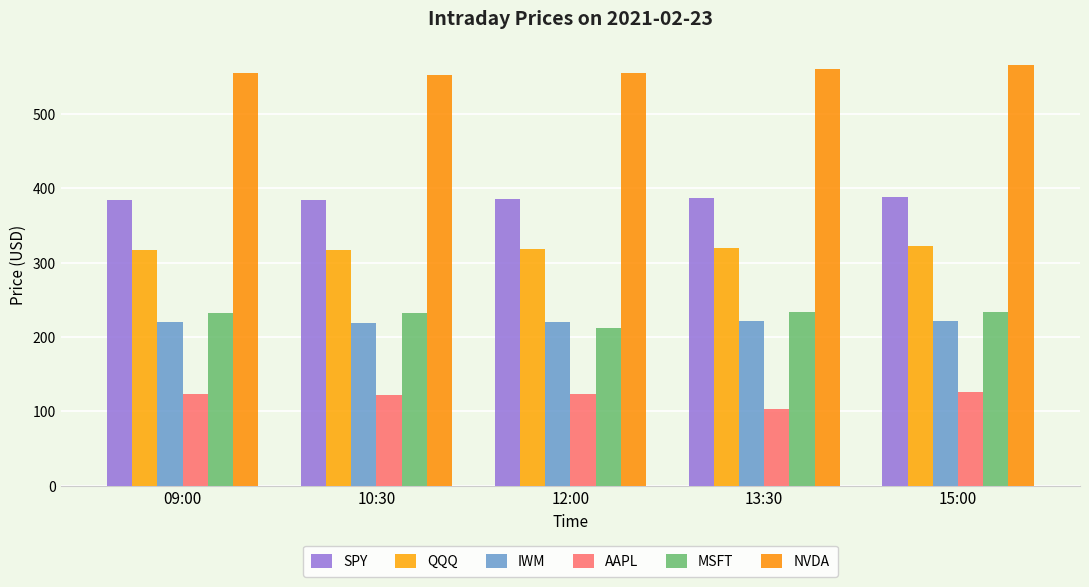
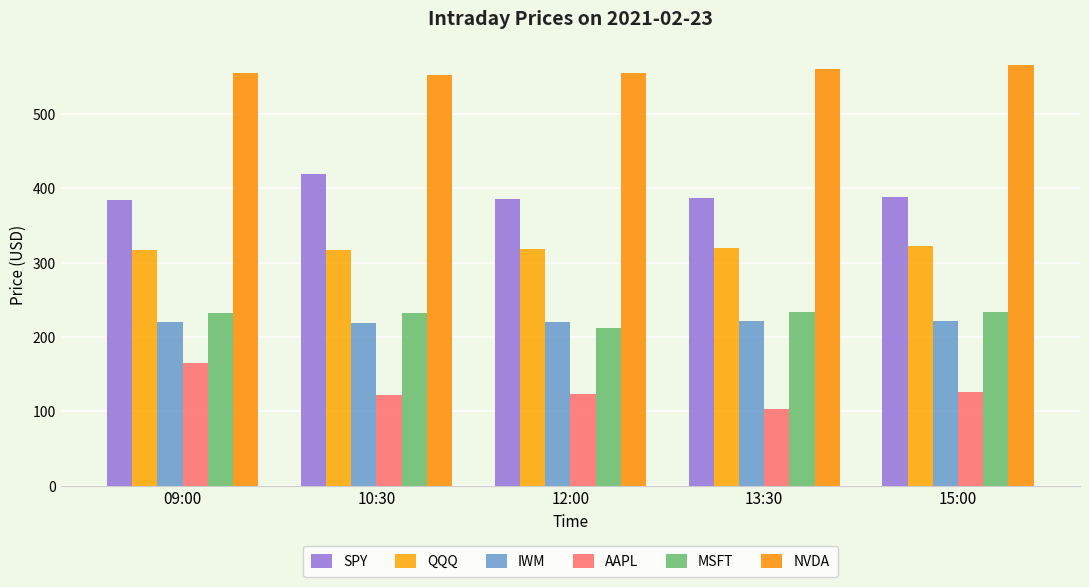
  {
    "SPY": {
      "09:00": 380,
-     "10:30": 380,
+     "10:30": 420,
      "12:00": 390,
      "13:30": 390,
      "15:00": 390
    },
    "IWM": {
      "09:00": 220,
      "10:30": 220,
      "12:00": 220,
      "13:30": 220,
      "15:00": 220
    },
    "AAPL": {
-     "09:00": 120,
+     "09:00": 160,
      "10:30": 120,
      "12:00": 120,
      "13:30": 100,
      "15:00": 130
    },
    "MSFT": {
      "09:00": 230,
      "10:30": 230,
      "12:00": 210,
      "13:30": 230,
      "15:00": 230
    }
  }
